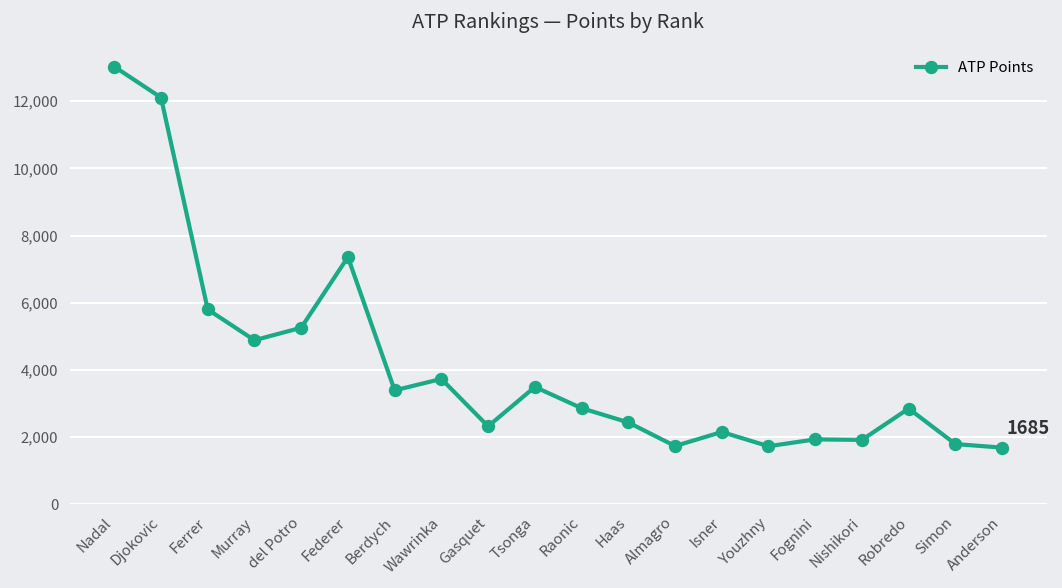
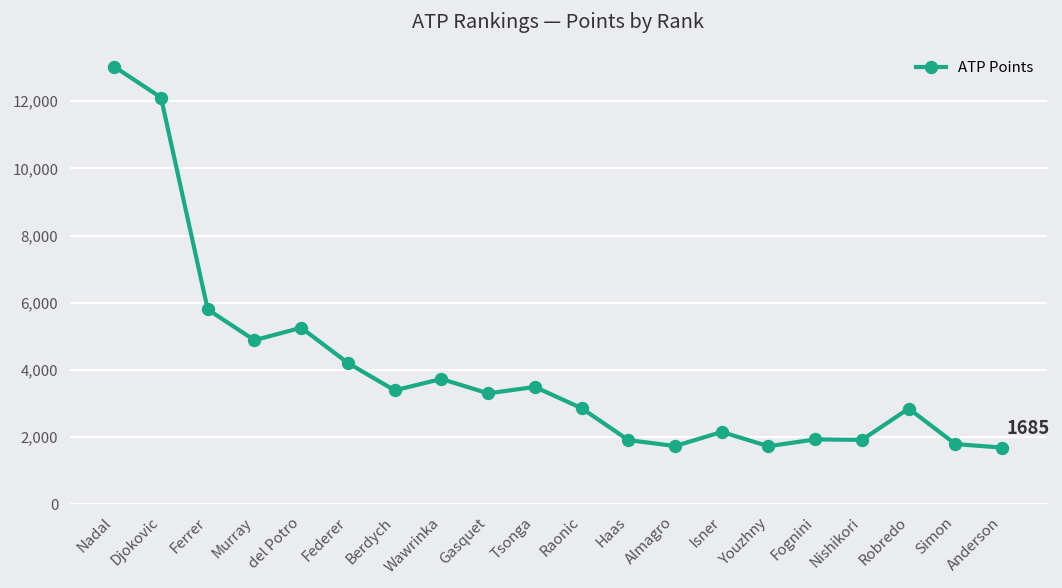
  {
    "Nadal": "13,000",
    "Djokovic": "12,100",
    "Ferrer": "5,800",
    "Murray": "4,900",
    "del Potro": "5,300",
-   "Federer": "7,400",
+   "Federer": "4,200",
    "Berdych": "3,400",
    "Wawrinka": "3,700",
-   "Gasquet": "2,300",
+   "Gasquet": "3,300",
    "Tsonga": "3,500",
    "Raonic": "2,900",
-   "Haas": "2,400",
+   "Haas": "1,900",
    "Almagro": "1,700",
    "Isner": "2,200",
    "Youzhny": "1,700",
    "Fognini": "1,900",
    "Nishikori": "1,900",
    "Robredo": "2,800",
    "Simon": "1,800"
  }
